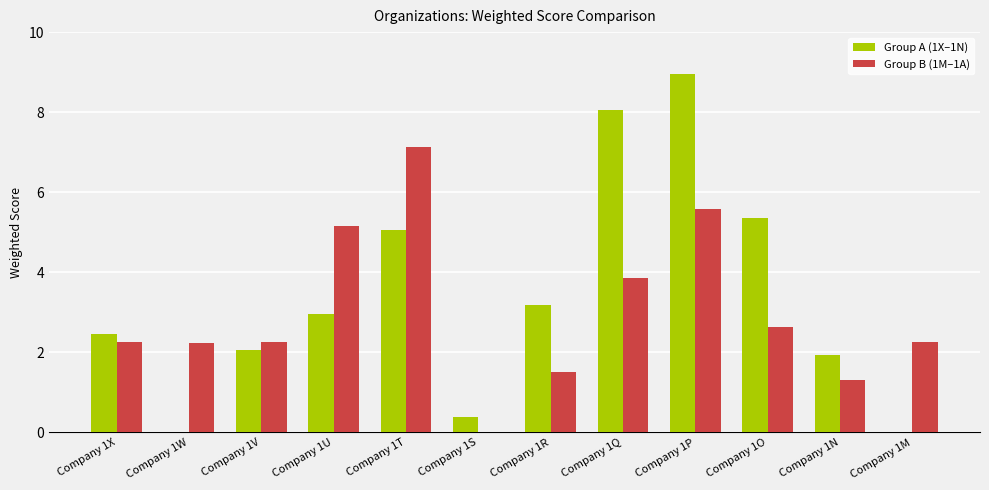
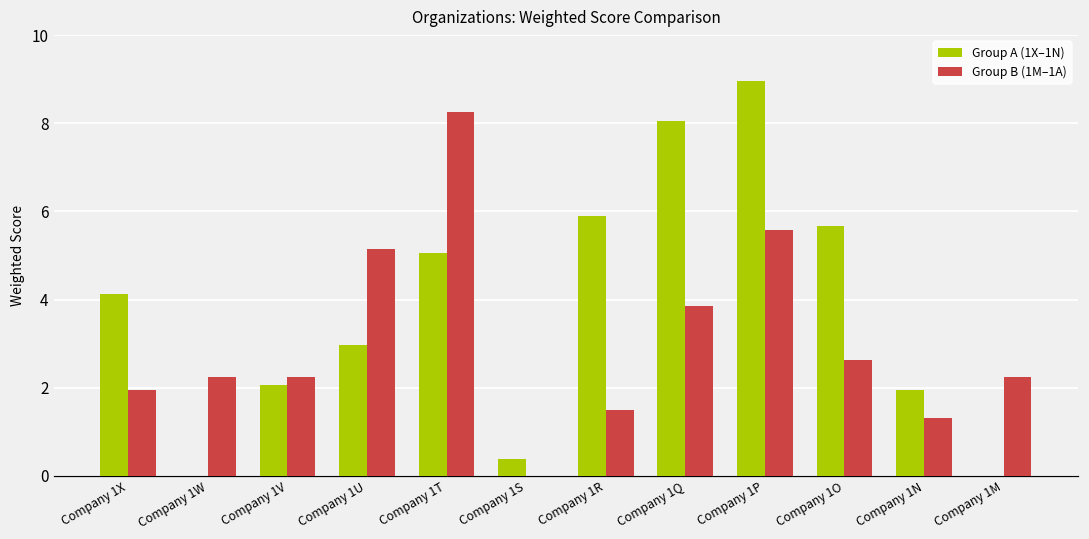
  {
    "Group A (1X–1N)": {
-     "Company 1X": 2.4,
+     "Company 1X": 4.1,
      "Company 1W": 0.0,
      "Company 1V": 2.1,
      "Company 1U": 3.0,
      "Company 1T": 5.1,
      "Company 1S": 0.4,
-     "Company 1R": 3.2,
+     "Company 1R": 5.9,
      "Company 1Q": 8.1,
      "Company 1P": 9.0,
-     "Company 1O": 5.4,
+     "Company 1O": 5.7,
      "Company 1N": 1.9,
      "Company 1M": 0.0
    },
    "Group B (1M–1A)": {
-     "Company 1X": 2.3,
+     "Company 1X": 1.9,
      "Company 1W": 2.2,
      "Company 1V": 2.3,
      "Company 1U": 5.2,
-     "Company 1T": 7.1,
+     "Company 1T": 8.3,
      "Company 1S": 0.0,
      "Company 1R": 1.5,
      "Company 1Q": 3.9,
      "Company 1P": 5.6,
      "Company 1O": 2.6,
      "Company 1N": 1.3,
      "Company 1M": 2.3
    }
  }
